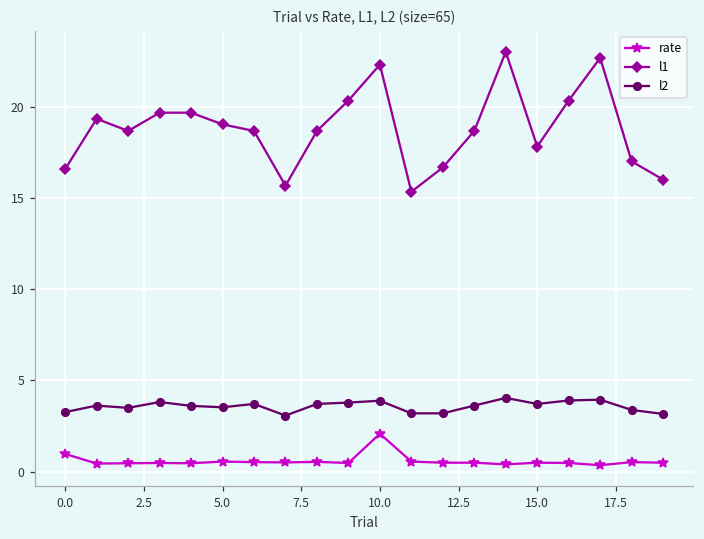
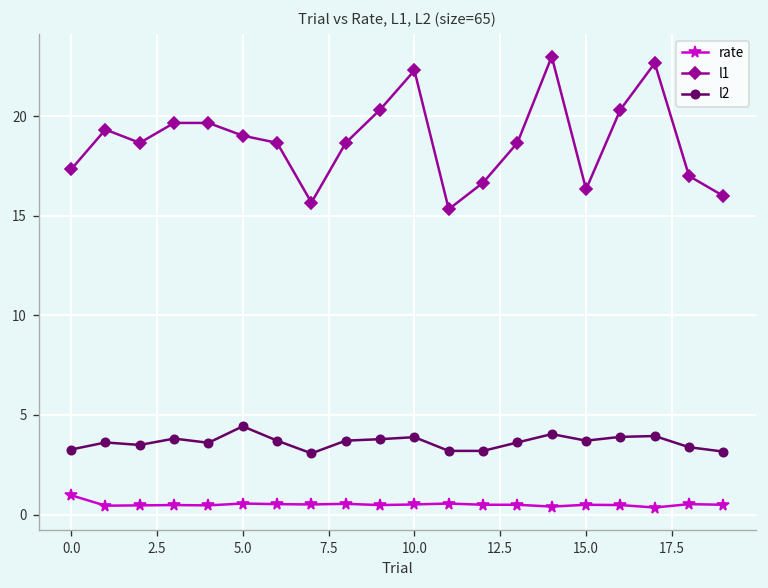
  {
    "rate": {
      "0.0": 1.0,
      "5.0": 0.6,
-     "10.0": 2.1,
+     "10.0": 0.5,
      "15.0": 0.5
    },
    "l1": {
-     "0.0": 16.6,
+     "0.0": 17.3,
      "5.0": 19.0,
      "10.0": 22.3,
-     "15.0": 17.8
+     "15.0": 16.3
    },
    "l2": {
      "0.0": 3.3,
-     "5.0": 3.5,
+     "5.0": 4.4,
      "10.0": 3.9,
      "15.0": 3.7
    }
  }
